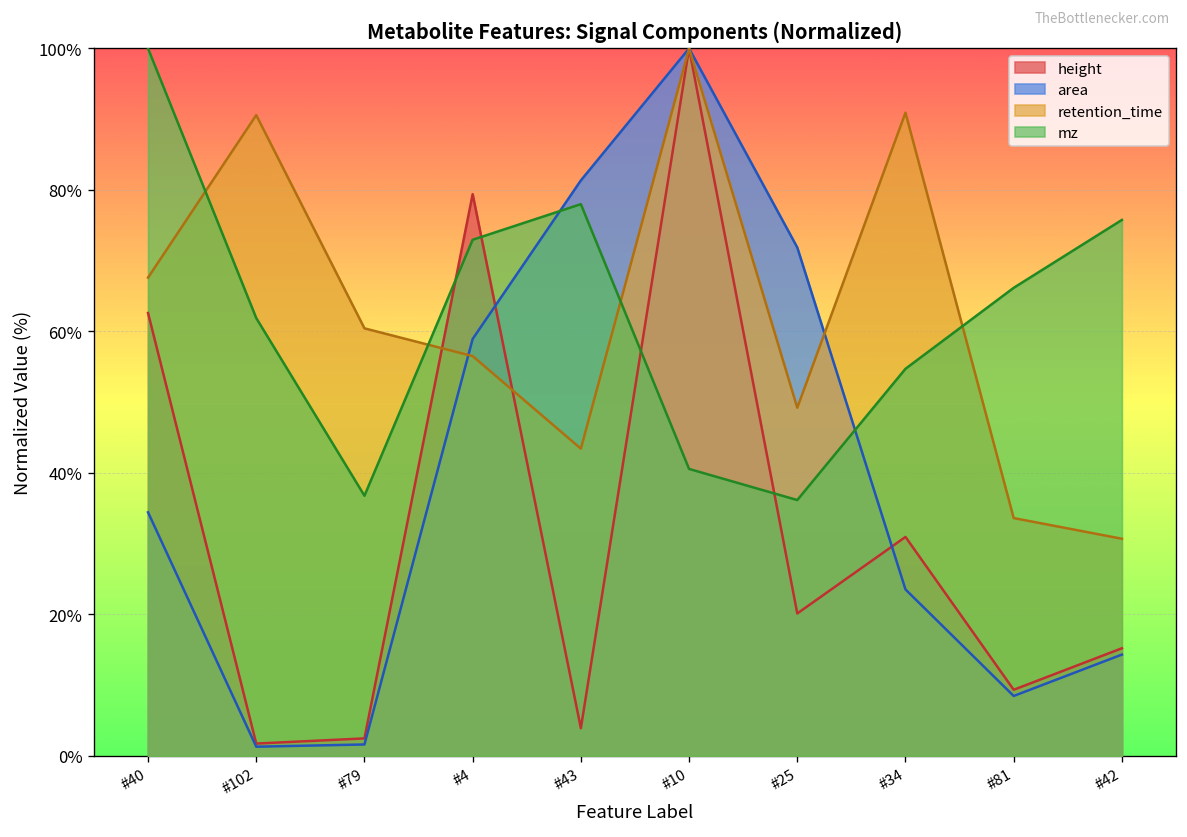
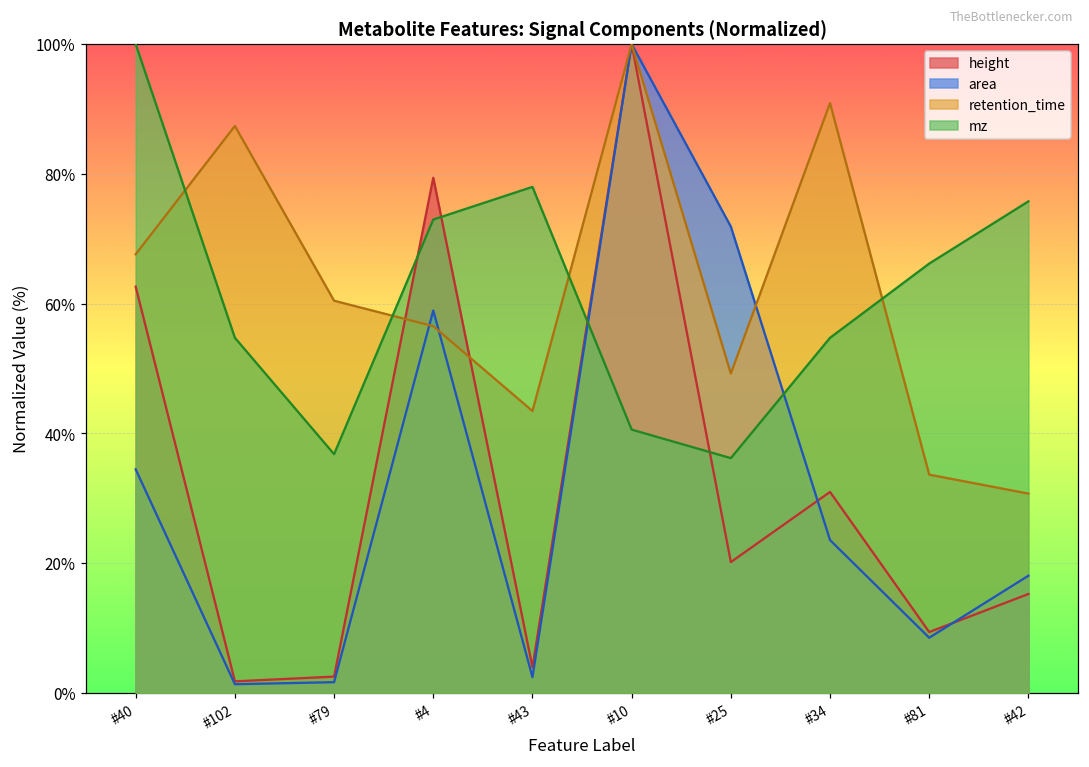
  {
    "height": {
      "#40": "63%",
      "#102": "2%",
      "#79": "2%",
      "#4": "79%",
      "#43": "4%",
      "#25": "20%",
      "#34": "31%",
      "#81": "9%",
      "#42": "15%"
    },
    "area": {
      "#40": "34%",
      "#102": "1%",
      "#79": "2%",
      "#4": "59%",
-     "#43": "81%",
+     "#43": "2%",
      "#25": "72%",
      "#34": "24%",
      "#81": "8%",
-     "#42": "14%"
+     "#42": "18%"
    },
    "retention_time": {
      "#40": "68%",
-     "#102": "91%",
+     "#102": "87%",
      "#79": "60%",
      "#4": "57%",
      "#43": "43%",
      "#25": "49%",
      "#34": "91%",
      "#81": "34%",
      "#42": "31%"
    },
    "mz": {
      "#40": "100%",
-     "#102": "62%",
+     "#102": "55%",
      "#79": "37%",
      "#4": "73%",
      "#43": "78%",
      "#10": "41%",
      "#25": "36%",
      "#34": "55%",
      "#81": "66%",
      "#42": "76%"
    }
  }
